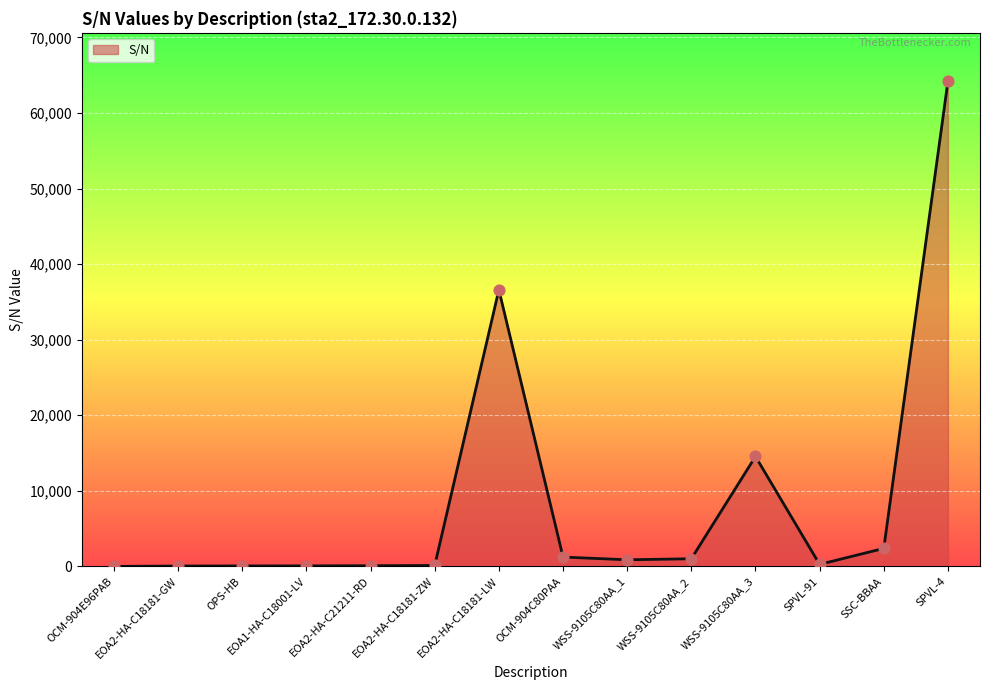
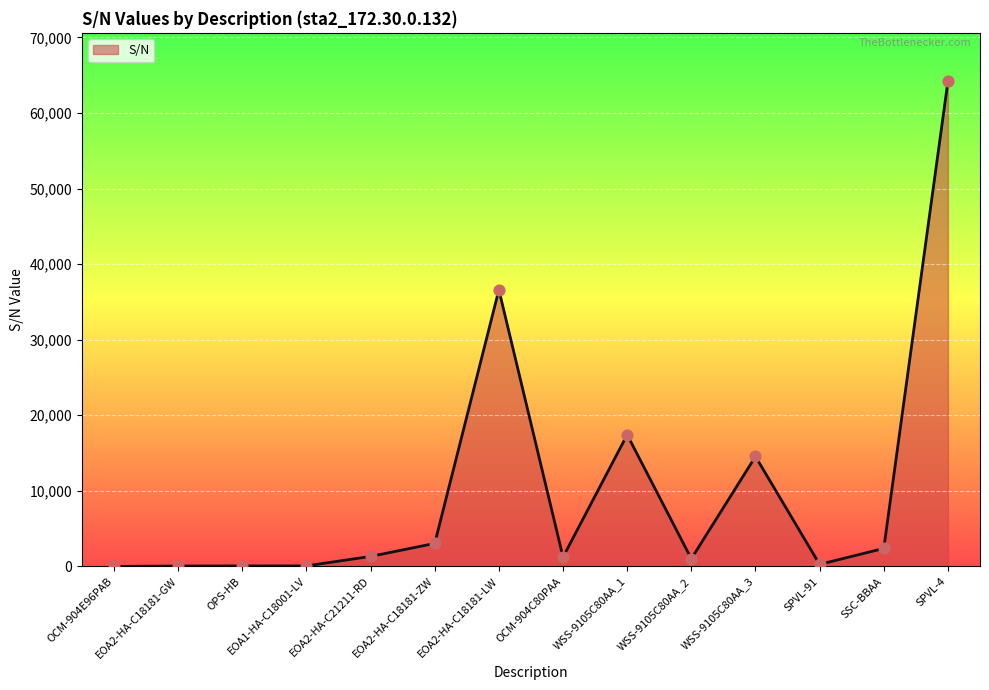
  {
    "OCM-904E96PAB": "0",
    "EOA2-HA-C18181-GW": "0",
    "OPS-HB": "0",
    "EOA1-HA-C18001-LV": "0",
-   "EOA2-HA-C21211-RD": "0",
-   "EOA2-HA-C18181-ZW": "0",
+   "EOA2-HA-C21211-RD": "1,000",
+   "EOA2-HA-C18181-ZW": "3,000",
    "EOA2-HA-C18181-LW": "37,000",
    "OCM-904C80PAA": "1,000",
-   "WSS-9105C80AA_1": "1,000",
+   "WSS-9105C80AA_1": "17,000",
    "WSS-9105C80AA_2": "1,000",
    "WSS-9105C80AA_3": "15,000",
    "SPVL-91": "0",
    "SSC-BBAA": "2,000",
    "SPVL-4": "64,000"
  }
